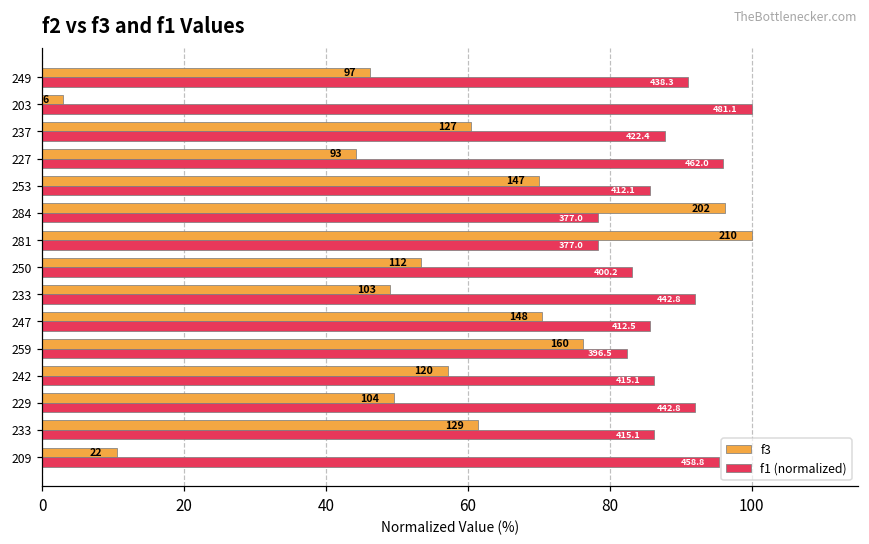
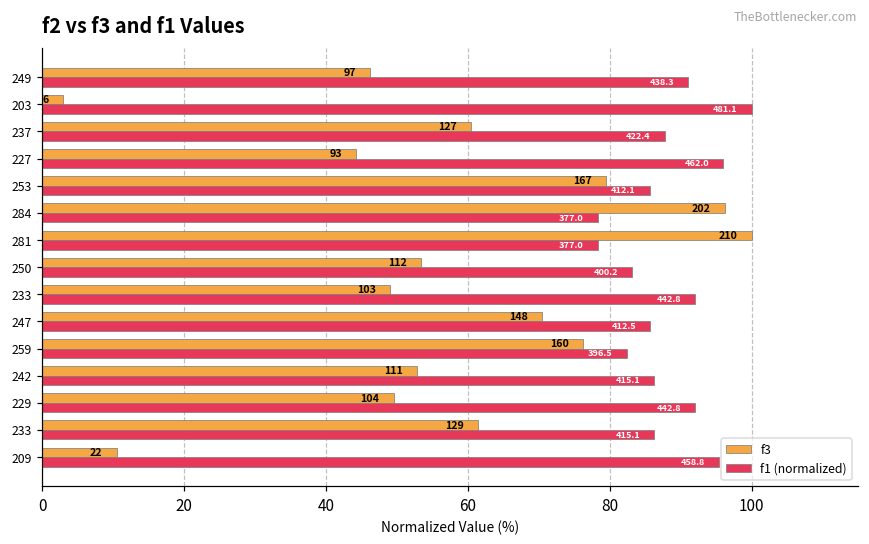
  {
    "f3": {
-     "253": 147,
-     "242": 120
+     "253": 167,
+     "242": 111
    }
  }
